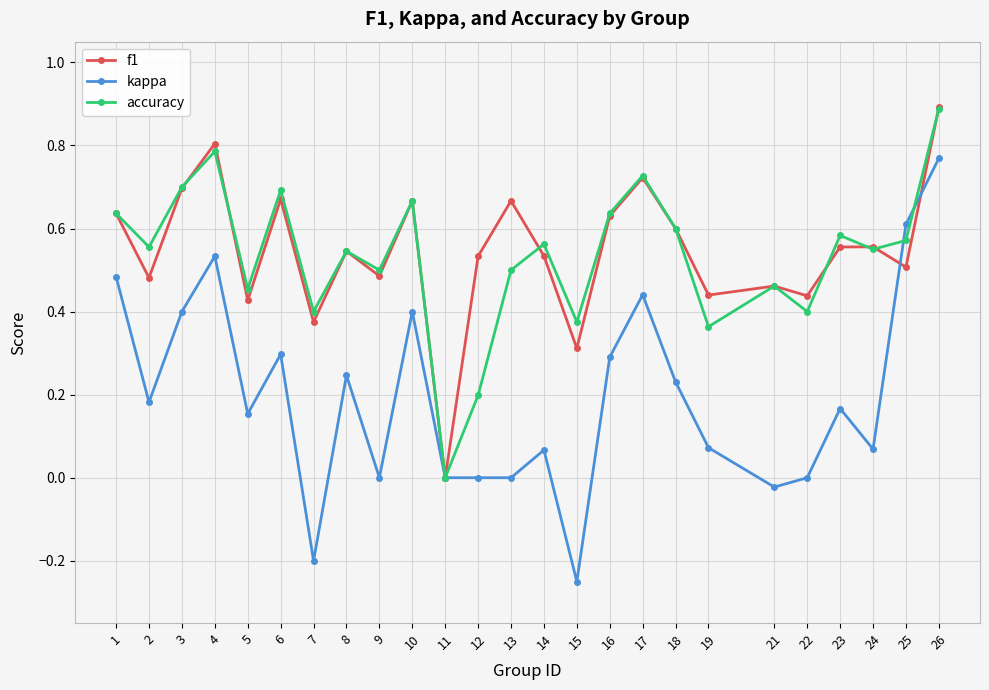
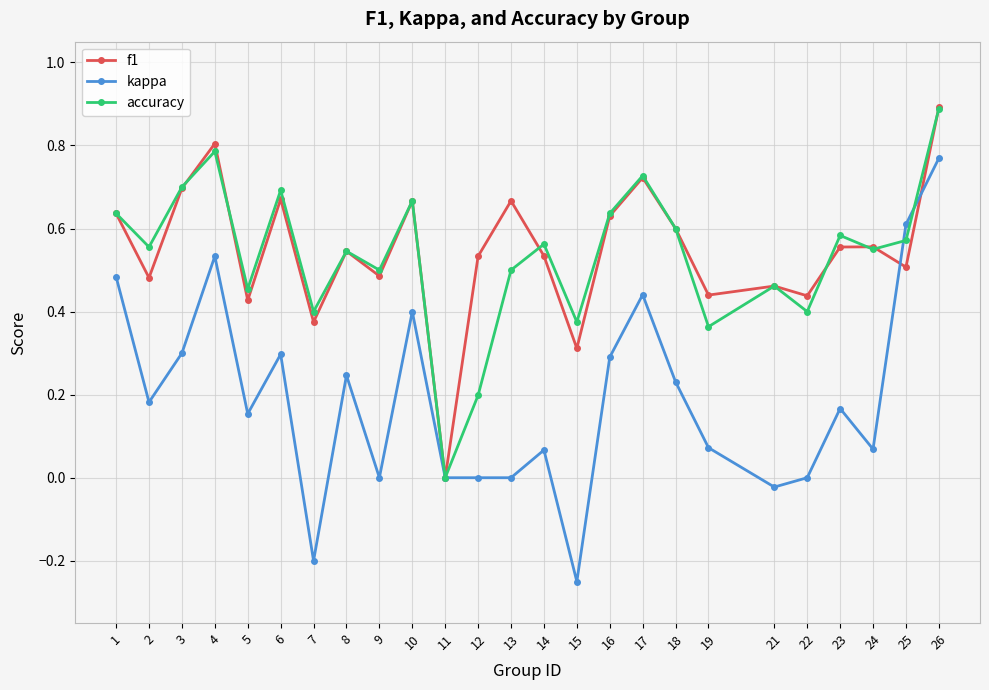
  {
    "f1": {
      "2": 0.48,
      "4": 0.8,
      "5": 0.43,
      "6": 0.67,
      "7": 0.38,
      "9": 0.49,
      "12": 0.53,
      "13": 0.67,
      "14": 0.53,
      "15": 0.31,
      "16": 0.63,
      "19": 0.44,
      "22": 0.44,
      "23": 0.56,
      "25": 0.51
    },
    "kappa": {
      "1": 0.48,
      "2": 0.18,
-     "3": 0.4,
+     "3": 0.3,
      "4": 0.53,
      "5": 0.15,
      "6": 0.3,
      "7": -0.2,
      "8": 0.25,
      "9": 0.0,
      "10": 0.4,
      "12": 0.0,
      "13": 0.0,
      "14": 0.07,
      "15": -0.25,
      "16": 0.29,
      "17": 0.44,
      "18": 0.23,
      "19": 0.07,
      "21": -0.02,
      "22": 0.0,
      "23": 0.17,
      "24": 0.07,
      "25": 0.61,
      "26": 0.77
    },
    "accuracy": {
      "2": 0.56,
      "4": 0.79,
      "5": 0.45,
      "6": 0.69,
      "7": 0.4,
      "9": 0.5,
      "12": 0.2,
      "13": 0.5,
      "14": 0.56,
      "15": 0.38,
      "16": 0.64,
      "19": 0.36,
      "22": 0.4,
      "23": 0.58,
      "25": 0.57
    }
  }
